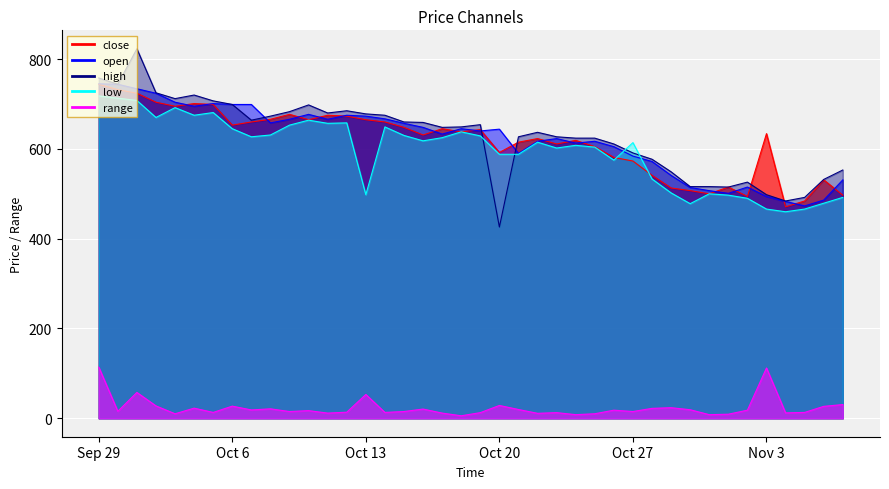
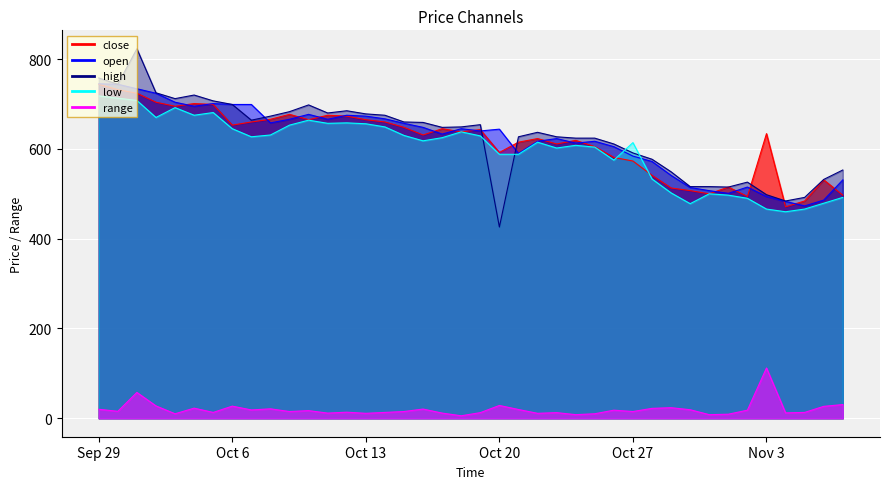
  {
    "close": {
      "Oct 6": 650,
      "Oct 13": 670,
      "Oct 27": 570,
      "Nov 3": 630
    },
    "open": {
      "Oct 20": 640,
      "Oct 27": 580
    },
    "high": {
      "Oct 20": 430,
      "Oct 27": 590
    },
    "low": {
      "Oct 6": 650,
-     "Oct 13": 500,
+     "Oct 13": 660,
      "Oct 27": 610,
      "Nov 3": 470
    },
    "range": {
-     "Sep 29": 110,
+     "Sep 29": 20,
      "Oct 6": 30,
-     "Oct 13": 50,
+     "Oct 13": 10,
      "Oct 20": 30,
      "Oct 27": 20,
      "Nov 3": 110
    }
  }
